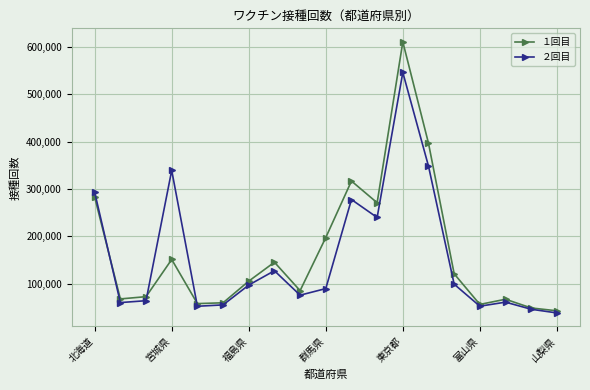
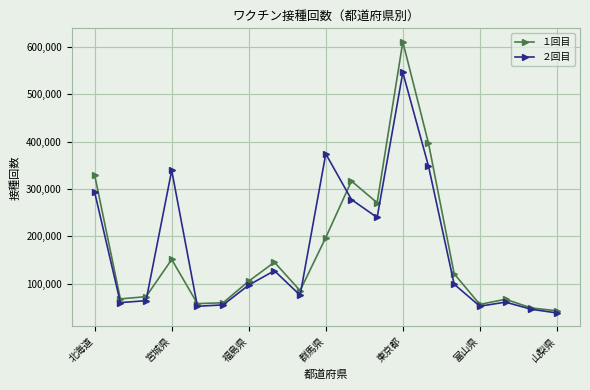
  {
    "１回目": {
-     "北海道": "280,000",
+     "北海道": "330,000",
      "宮城県": "150,000",
      "福島県": "110,000",
      "群馬県": "200,000",
      "東京都": "610,000"
    },
    "２回目": {
      "北海道": "290,000",
      "宮城県": "340,000",
      "福島県": "100,000",
-     "群馬県": "90,000",
+     "群馬県": "370,000",
      "東京都": "550,000"
    }
  }
